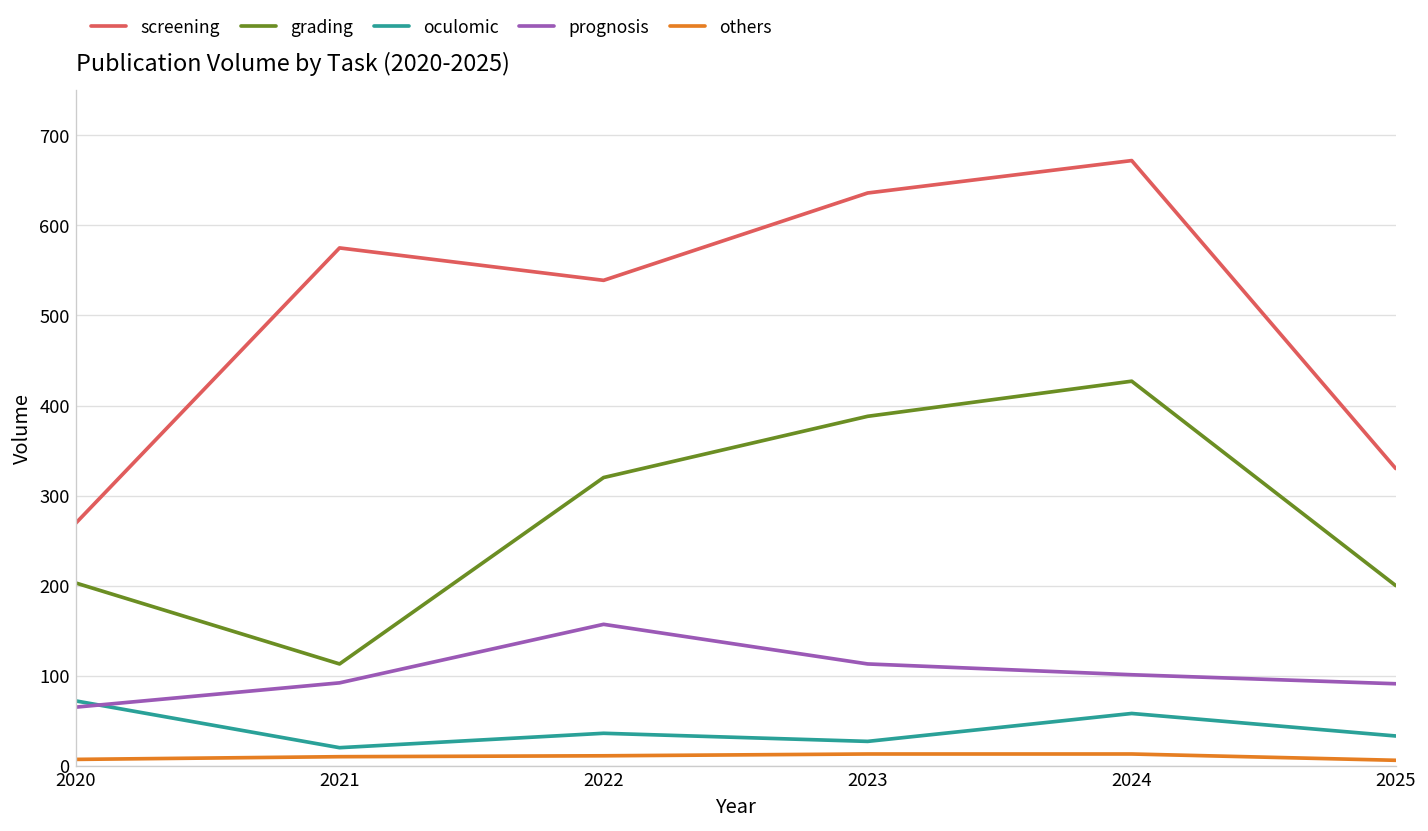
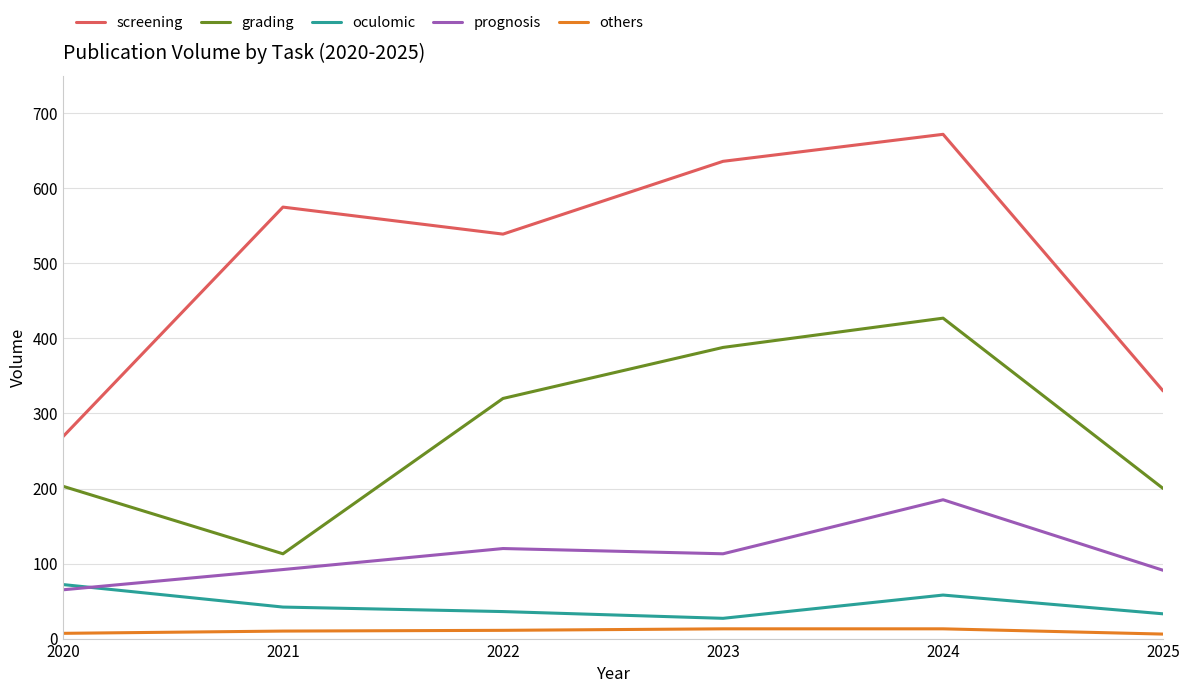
  {
    "screening": {
      "2020": 270,
      "2021": 580,
      "2022": 540,
      "2023": 640,
      "2024": 670,
      "2025": 330
    },
    "grading": {
      "2020": 200,
      "2021": 110,
      "2022": 320,
      "2023": 390,
      "2024": 430,
      "2025": 200
    },
    "oculomic": {
      "2020": 70,
-     "2021": 20,
+     "2021": 40,
      "2022": 40,
      "2023": 30,
      "2024": 60,
      "2025": 30
    },
    "prognosis": {
      "2020": 70,
      "2021": 90,
-     "2022": 160,
+     "2022": 120,
      "2023": 110,
-     "2024": 100,
+     "2024": 190,
      "2025": 90
    },
    "others": {
      "2020": 10,
      "2021": 10,
      "2022": 10,
      "2023": 10,
      "2024": 10,
      "2025": 10
    }
  }
